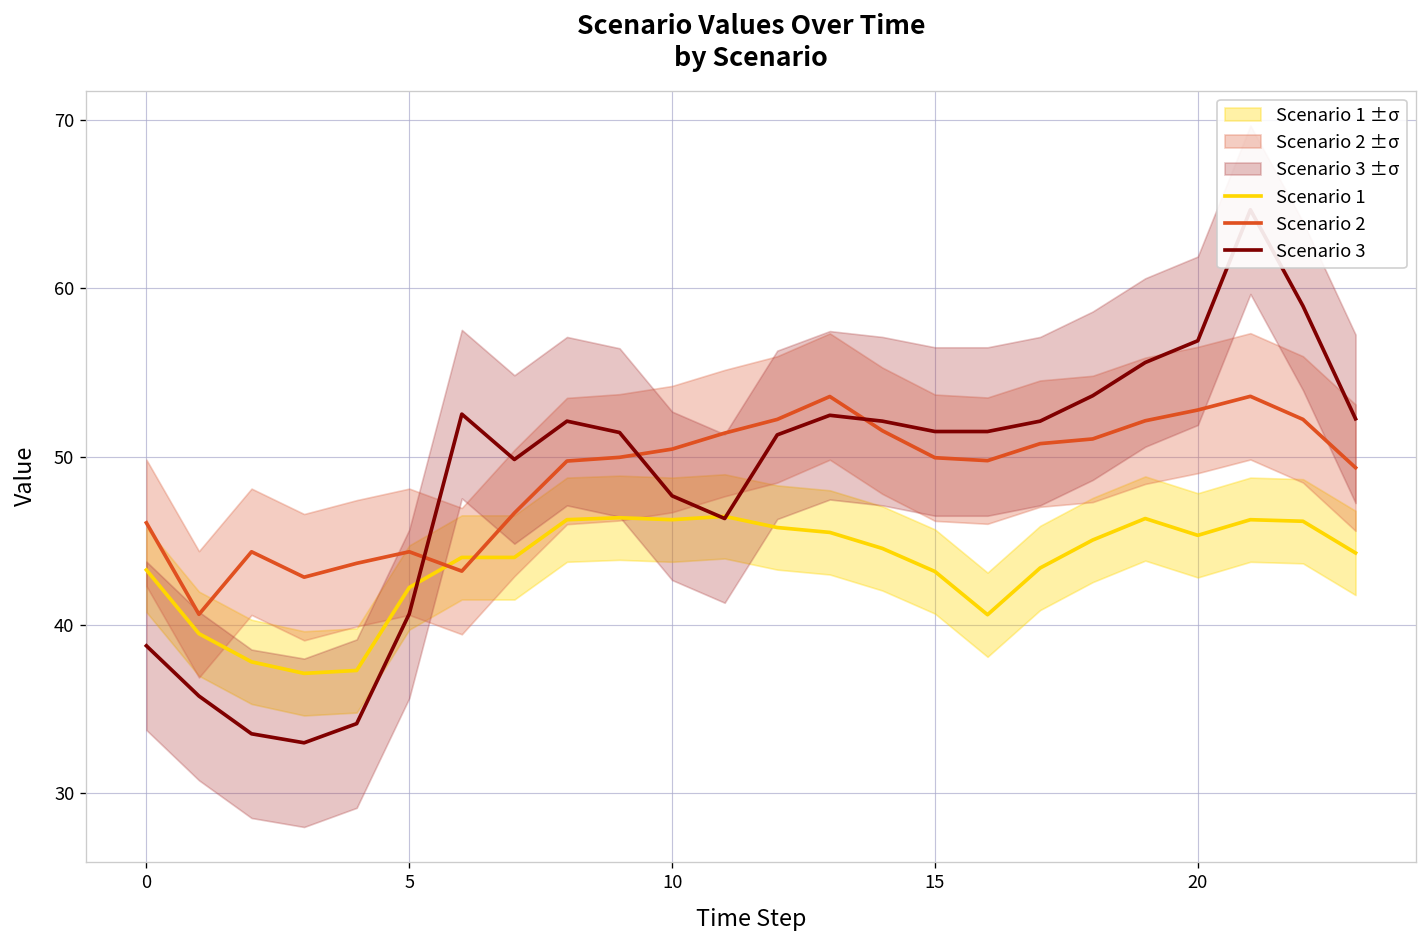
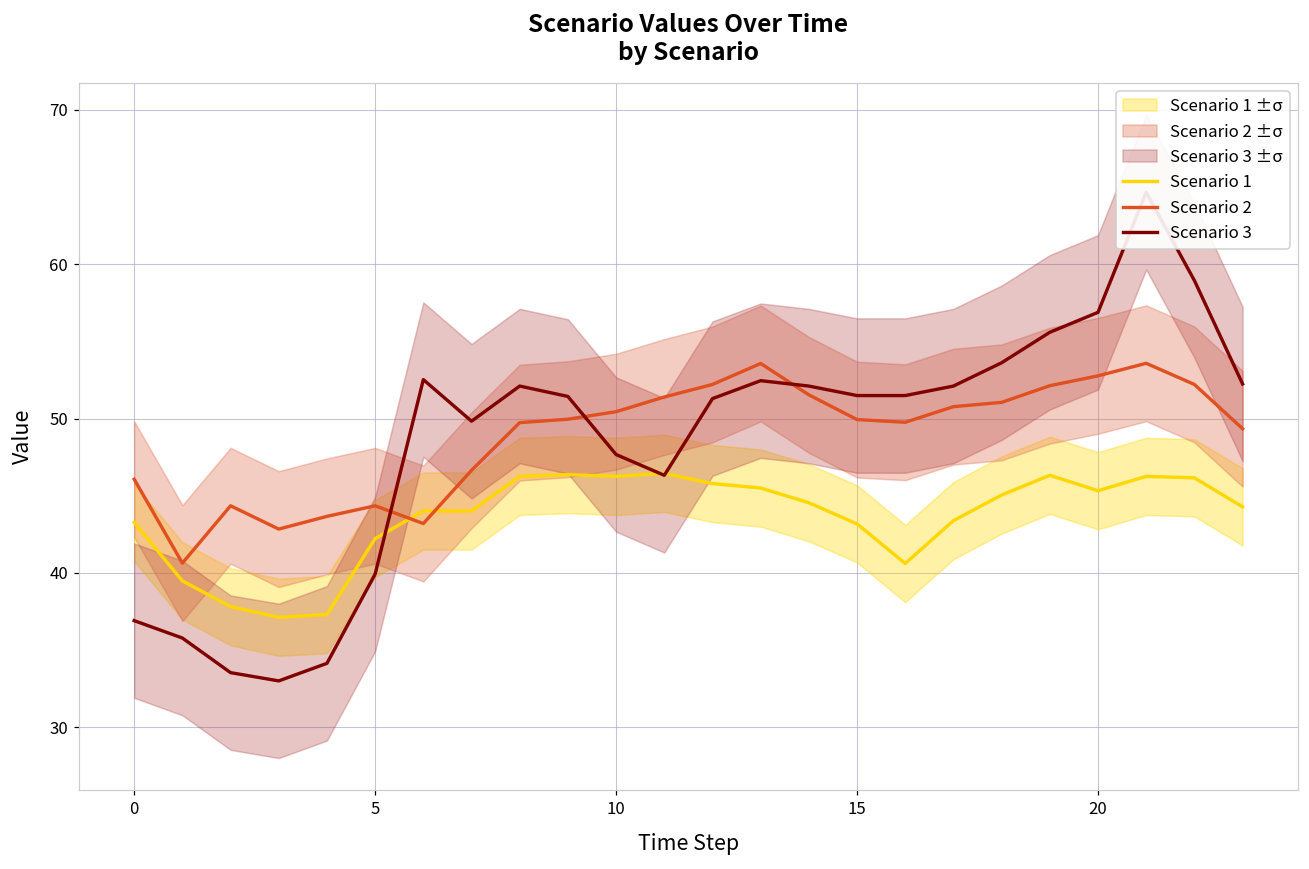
  {
    "Scenario 3": {
-     "0": 38.8,
-     "5": 40.7,
+     "0": 36.9,
+     "5": 39.9,
      "10": 47.7,
      "15": 51.5,
      "20": 56.9
    }
  }
